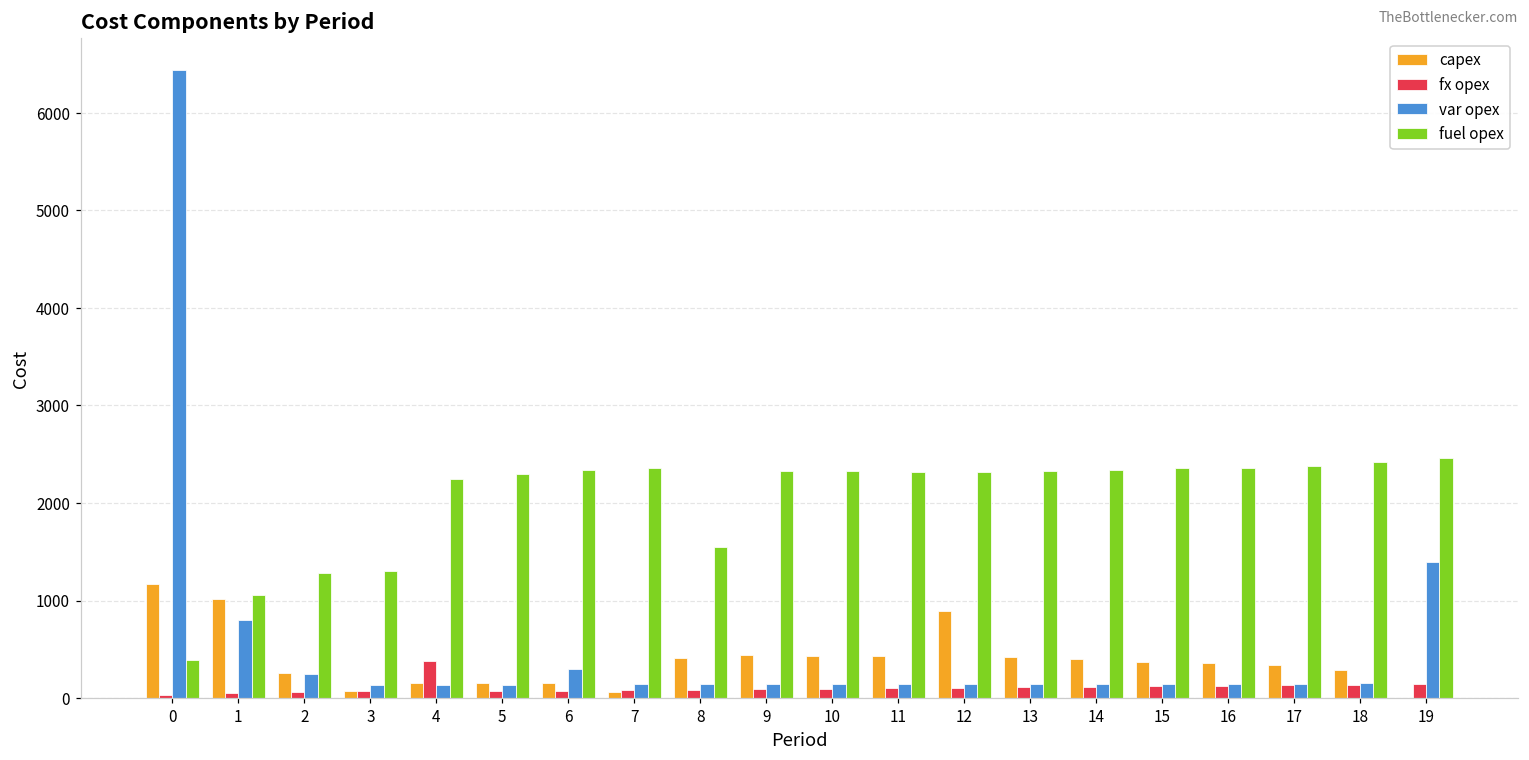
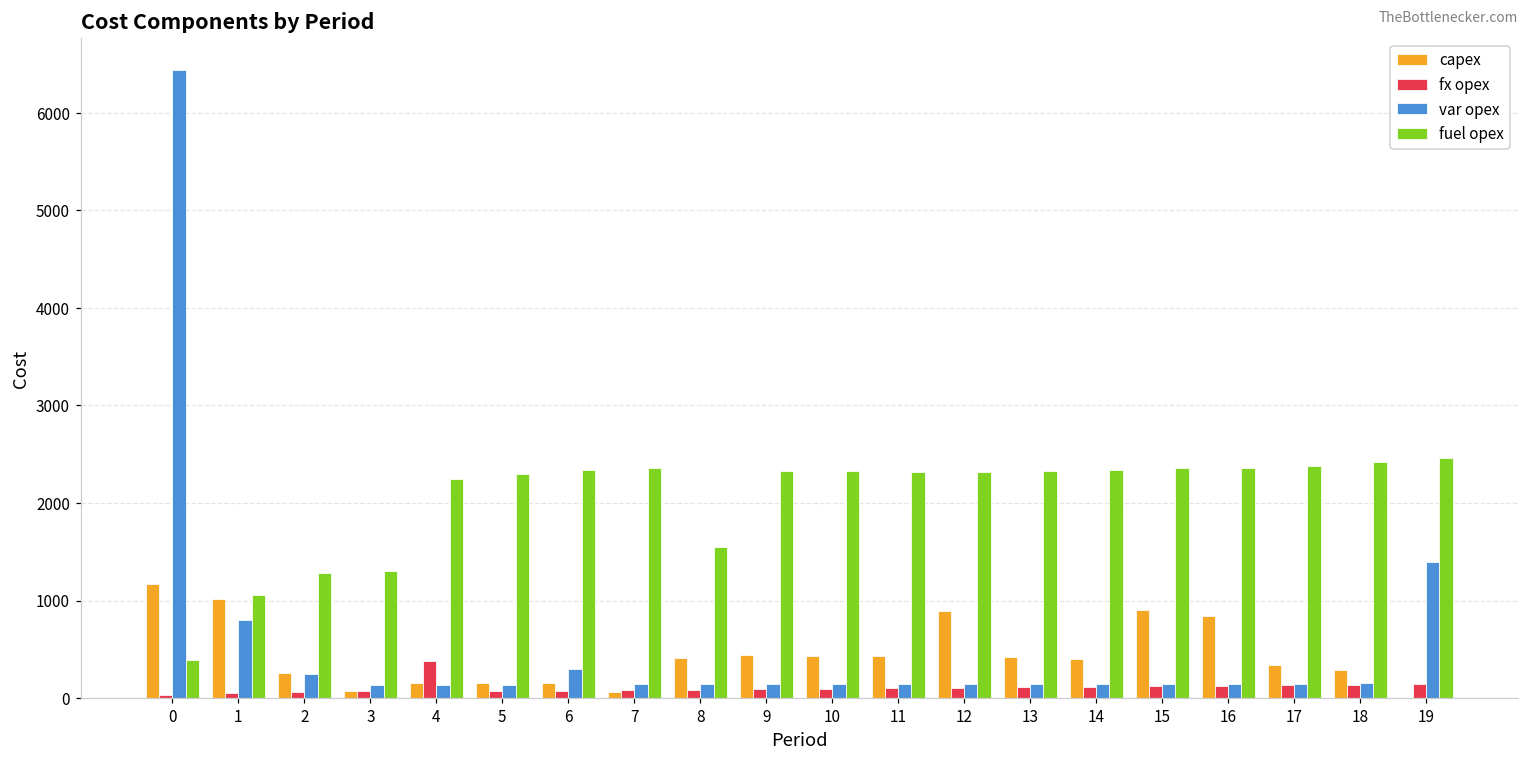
  {
    "capex": {
      "0": 1200,
      "1": 1000,
      "2": 300,
      "3": 100,
      "4": 200,
      "5": 200,
      "6": 200,
      "7": 100,
      "8": 400,
      "9": 400,
      "10": 400,
      "11": 400,
      "12": 900,
      "13": 400,
      "14": 400,
-     "15": 400,
-     "16": 400,
+     "15": 900,
+     "16": 800,
      "17": 300,
      "18": 300,
      "19": 0
    },
    "fx opex": {
      "1": 0,
      "2": 100,
      "3": 100,
      "4": 400,
      "5": 100,
      "6": 100,
      "7": 100,
      "8": 100,
      "9": 100,
      "10": 100,
      "11": 100,
      "12": 100,
      "13": 100,
      "14": 100,
      "15": 100,
      "16": 100,
      "17": 100,
      "18": 100,
      "19": 100
    },
    "var opex": {
      "0": 6400,
      "1": 800,
      "2": 200,
      "3": 100,
      "4": 100,
      "5": 100,
      "6": 300,
      "7": 100,
      "8": 100,
      "9": 100,
      "10": 100,
      "11": 100,
      "12": 100,
      "13": 100,
      "14": 100,
      "15": 100,
      "16": 100,
      "17": 100,
      "18": 200,
      "19": 1400
    },
    "fuel opex": {
      "0": 400,
      "1": 1100,
      "2": 1300,
      "3": 1300,
      "4": 2200,
      "5": 2300,
      "6": 2300,
      "7": 2400,
      "8": 1600,
      "9": 2300,
      "10": 2300,
      "11": 2300,
      "12": 2300,
      "13": 2300,
      "14": 2300,
      "15": 2400,
      "16": 2400,
      "17": 2400,
      "18": 2400,
      "19": 2500
    }
  }
